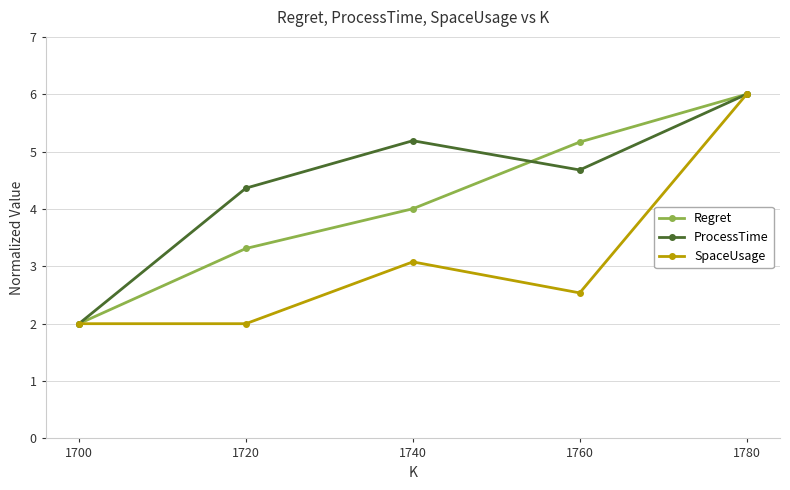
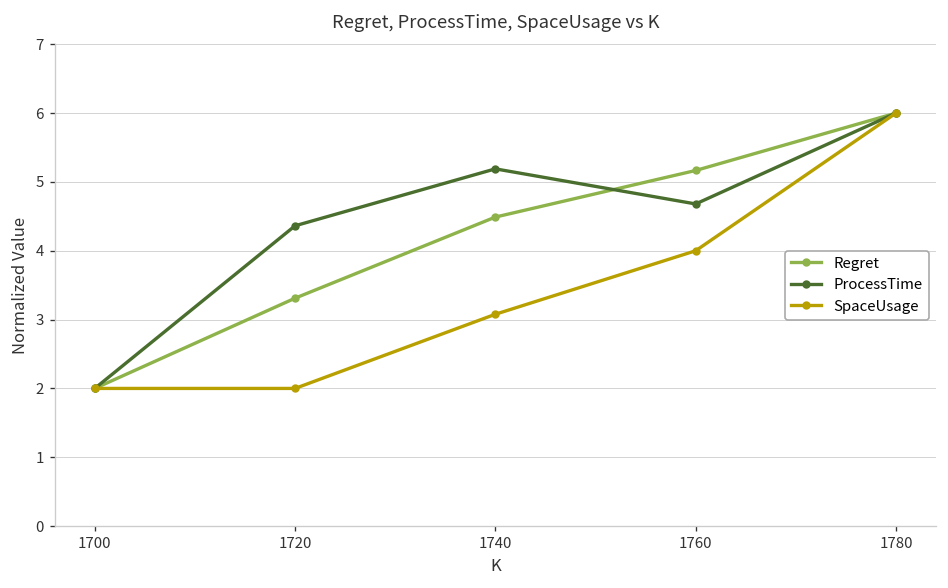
  {
    "Regret": {
      "1720": 3.3,
-     "1740": 4.0,
+     "1740": 4.5,
      "1760": 5.2
    },
    "ProcessTime": {
      "1720": 4.4,
      "1740": 5.2,
      "1760": 4.7
    },
    "SpaceUsage": {
      "1720": 2.0,
      "1740": 3.1,
-     "1760": 2.5
+     "1760": 4.0
    }
  }
